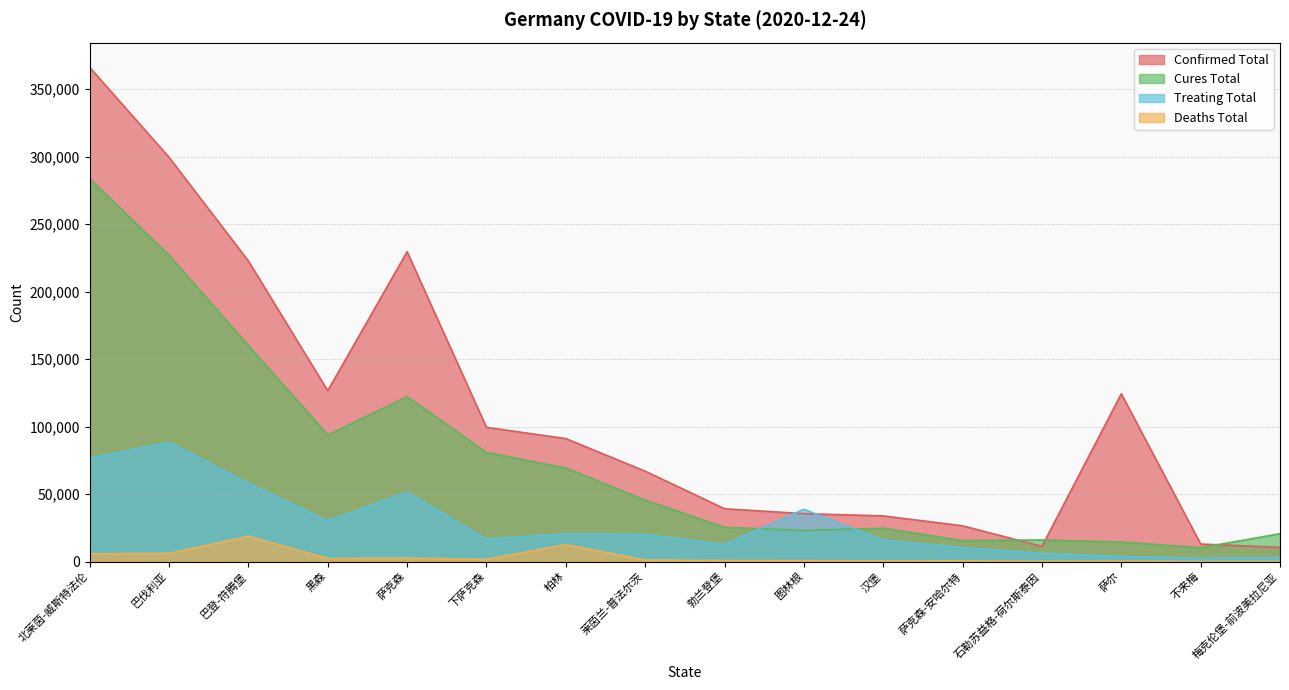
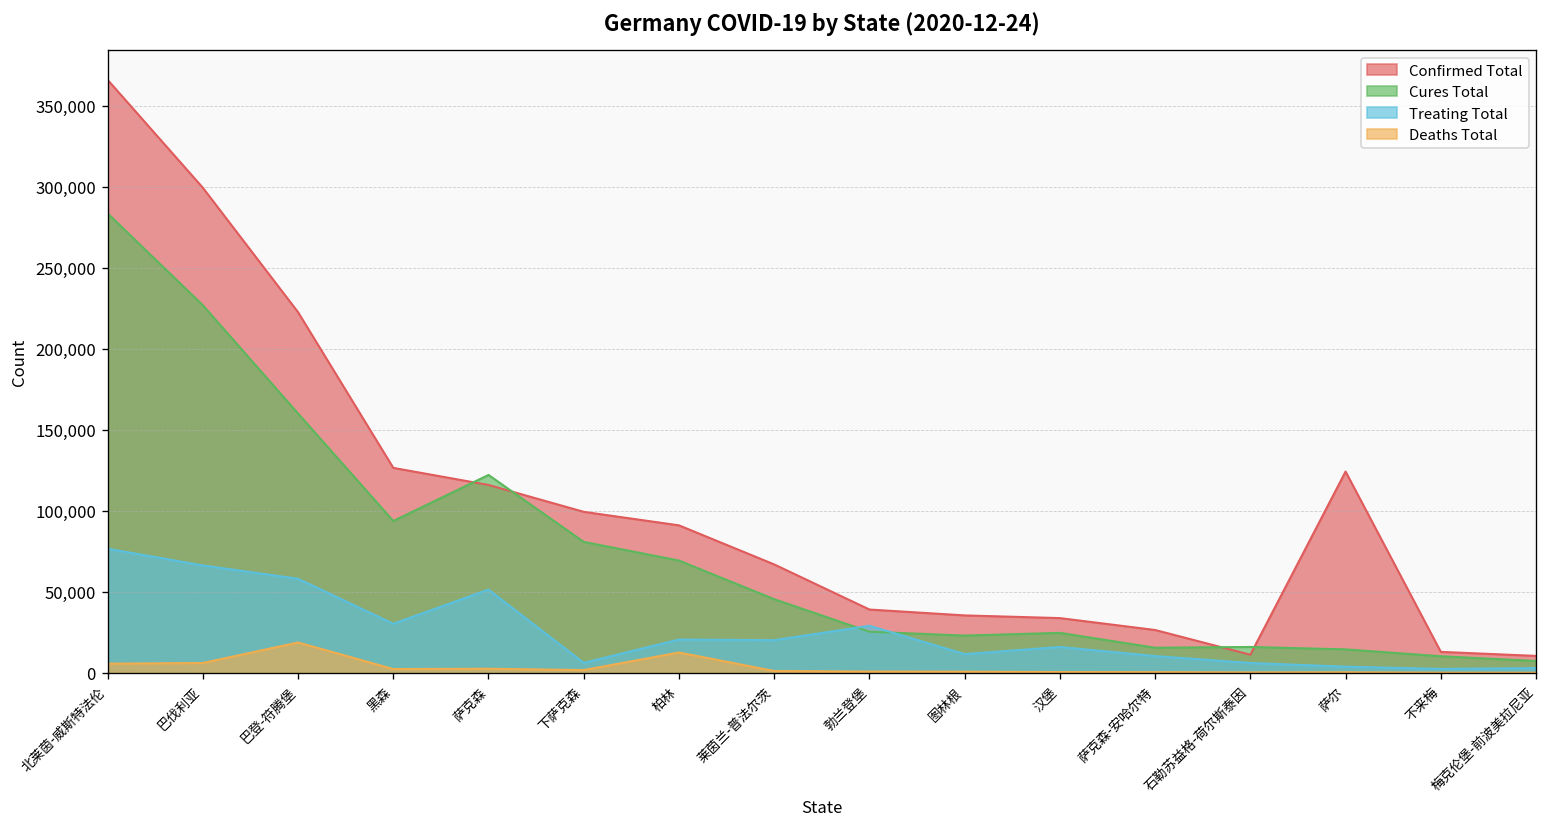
  {
    "Confirmed Total": {
      "北莱茵-威斯特法伦": "366,000",
      "巴伐利亚": "300,000",
      "巴登-符腾堡": "223,000",
      "黑森": "127,000",
-     "萨克森": "230,000",
+     "萨克森": "116,000",
      "下萨克森": "99,000",
      "柏林": "91,000",
      "莱茵兰-普法尔茨": "67,000",
      "勃兰登堡": "39,000",
      "图林根": "36,000",
      "汉堡": "34,000",
      "萨克森-安哈尔特": "27,000",
      "石勒苏益格-荷尔斯泰因": "11,000",
      "萨尔": "124,000",
      "不来梅": "13,000",
      "梅克伦堡-前波美拉尼亚": "11,000"
    },
    "Cures Total": {
      "北莱茵-威斯特法伦": "284,000",
      "巴伐利亚": "227,000",
      "巴登-符腾堡": "160,000",
      "黑森": "94,000",
      "萨克森": "122,000",
      "下萨克森": "81,000",
      "柏林": "69,000",
      "莱茵兰-普法尔茨": "46,000",
      "勃兰登堡": "25,000",
      "图林根": "23,000",
      "汉堡": "25,000",
      "萨克森-安哈尔特": "16,000",
      "石勒苏益格-荷尔斯泰因": "16,000",
      "萨尔": "15,000",
      "不来梅": "10,000",
-     "梅克伦堡-前波美拉尼亚": "21,000"
+     "梅克伦堡-前波美拉尼亚": "7,000"
    },
    "Treating Total": {
      "北莱茵-威斯特法伦": "77,000",
-     "巴伐利亚": "89,000",
+     "巴伐利亚": "66,000",
      "巴登-符腾堡": "58,000",
      "黑森": "30,000",
      "萨克森": "51,000",
-     "下萨克森": "17,000",
+     "下萨克森": "6,000",
      "柏林": "21,000",
      "莱茵兰-普法尔茨": "20,000",
-     "勃兰登堡": "13,000",
-     "图林根": "39,000",
+     "勃兰登堡": "29,000",
+     "图林根": "12,000",
      "汉堡": "16,000",
      "萨克森-安哈尔特": "10,000",
      "石勒苏益格-荷尔斯泰因": "6,000",
      "萨尔": "4,000",
      "不来梅": "3,000",
      "梅克伦堡-前波美拉尼亚": "3,000"
    },
    "Deaths Total": {
      "北莱茵-威斯特法伦": "6,000",
      "巴伐利亚": "6,000",
      "巴登-符腾堡": "19,000",
      "黑森": "2,000",
      "萨克森": "3,000",
      "下萨克森": "2,000",
      "柏林": "13,000",
      "莱茵兰-普法尔茨": "1,000",
      "勃兰登堡": "1,000",
      "图林根": "1,000",
      "汉堡": "1,000",
      "萨克森-安哈尔特": "1,000",
      "石勒苏益格-荷尔斯泰因": "0",
      "萨尔": "0",
      "不来梅": "0",
      "梅克伦堡-前波美拉尼亚": "0"
    }
  }
